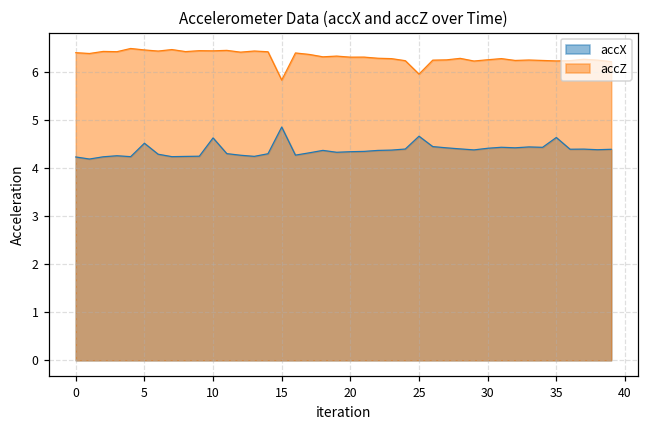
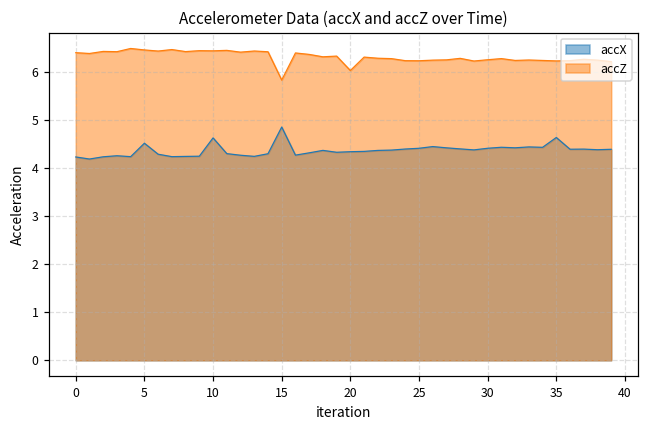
  {
    "accX": {
      "0": 4.2,
      "5": 4.5,
      "10": 4.6,
      "15": 4.9,
      "20": 4.3,
-     "25": 4.7,
+     "25": 4.4,
      "30": 4.4,
      "35": 4.6
    },
    "accZ": {
      "0": 6.4,
      "5": 6.5,
      "10": 6.4,
      "15": 5.8,
-     "20": 6.3,
-     "25": 6.0,
+     "20": 6.0,
+     "25": 6.2,
      "30": 6.2,
      "35": 6.2
    }
  }
